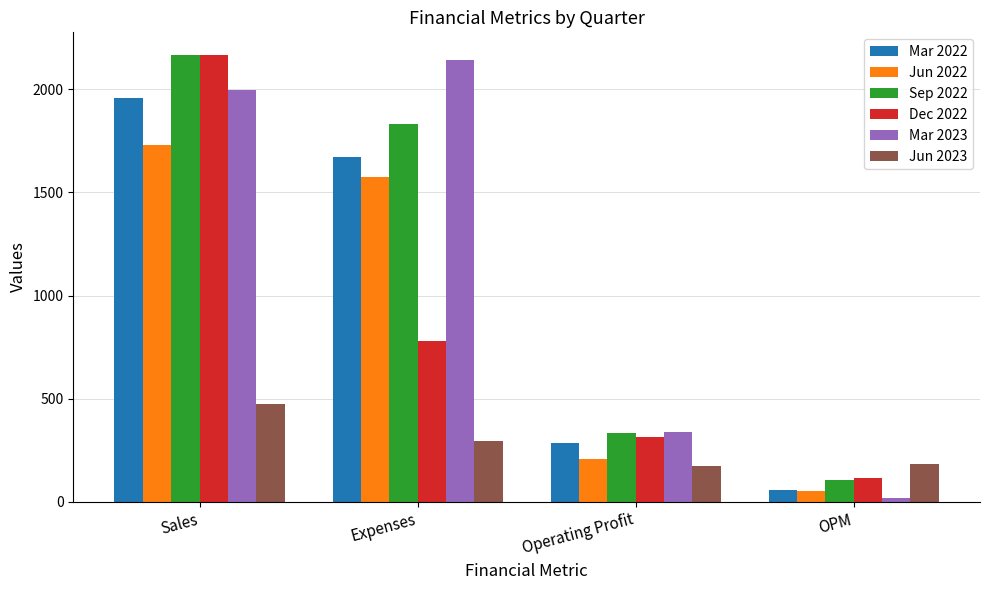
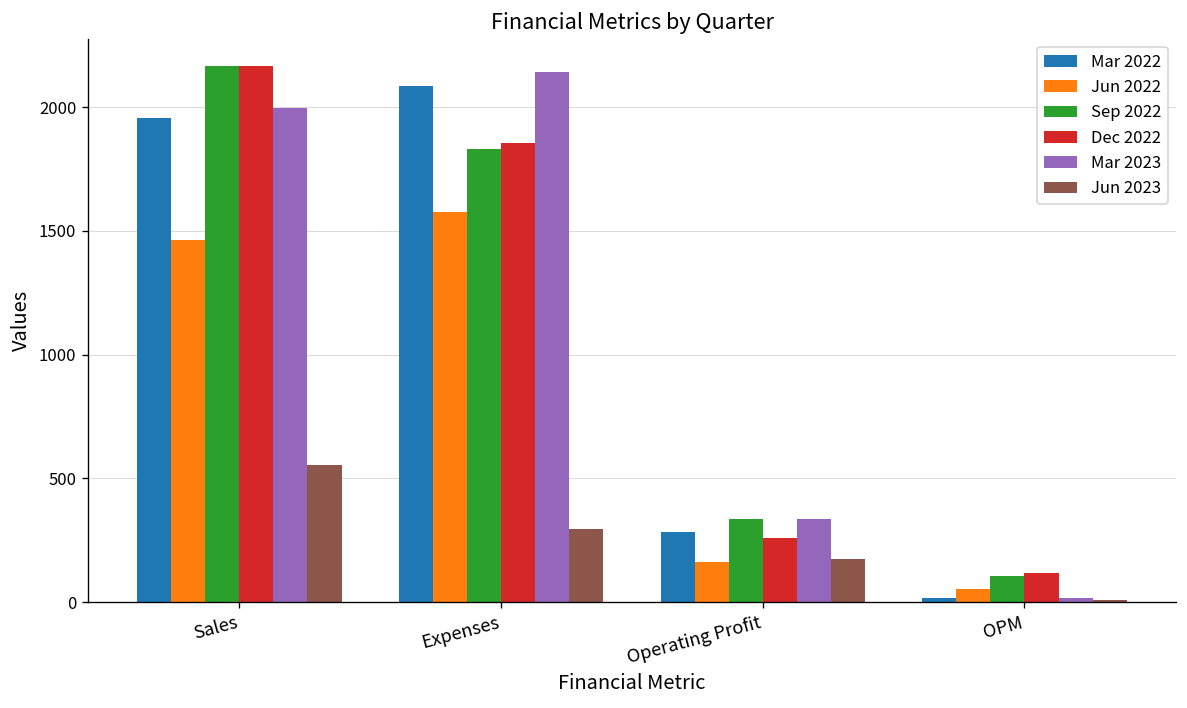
  {
    "Mar 2022": {
      "Sales": 1960,
-     "Expenses": 1670,
+     "Expenses": 2080,
      "Operating Profit": 280,
-     "OPM": 60
+     "OPM": 20
    },
    "Jun 2022": {
-     "Sales": 1730,
+     "Sales": 1460,
      "Expenses": 1580,
-     "Operating Profit": 210,
+     "Operating Profit": 160,
      "OPM": 50
    },
    "Sep 2022": {
      "Sales": 2170,
      "Expenses": 1830,
      "Operating Profit": 340,
      "OPM": 100
    },
    "Dec 2022": {
      "Sales": 2170,
-     "Expenses": 780,
-     "Operating Profit": 310,
+     "Expenses": 1850,
+     "Operating Profit": 260,
      "OPM": 120
    },
    "Mar 2023": {
      "Sales": 2000,
      "Expenses": 2140,
      "Operating Profit": 340,
      "OPM": 20
    },
    "Jun 2023": {
-     "Sales": 470,
+     "Sales": 560,
      "Expenses": 290,
      "Operating Profit": 170,
-     "OPM": 180
+     "OPM": 10
    }
  }
